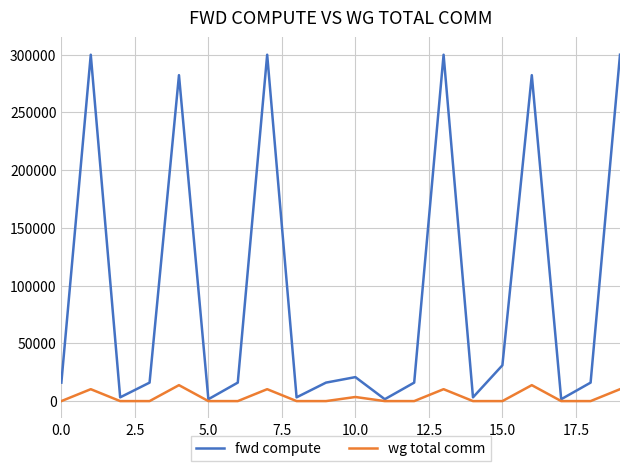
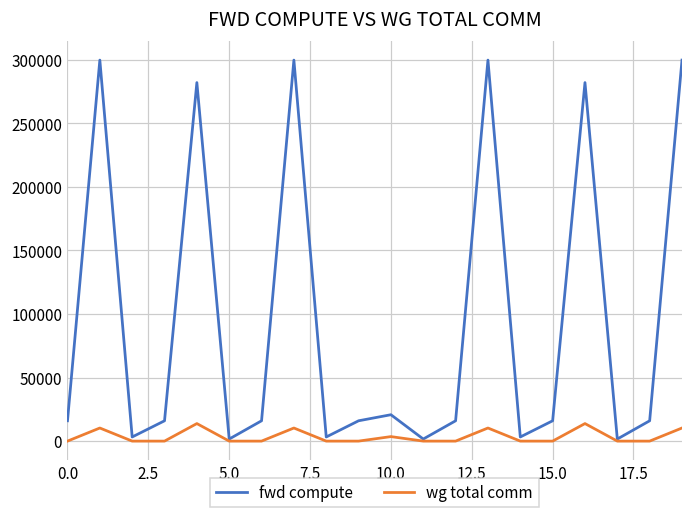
  {
    "fwd compute": {
      "0.0": 16000,
      "10.0": 21000,
-     "15.0": 31000
+     "15.0": 16000
    },
    "wg total comm": {
      "0.0": 0,
      "10.0": 4000,
      "15.0": 0
    }
  }
